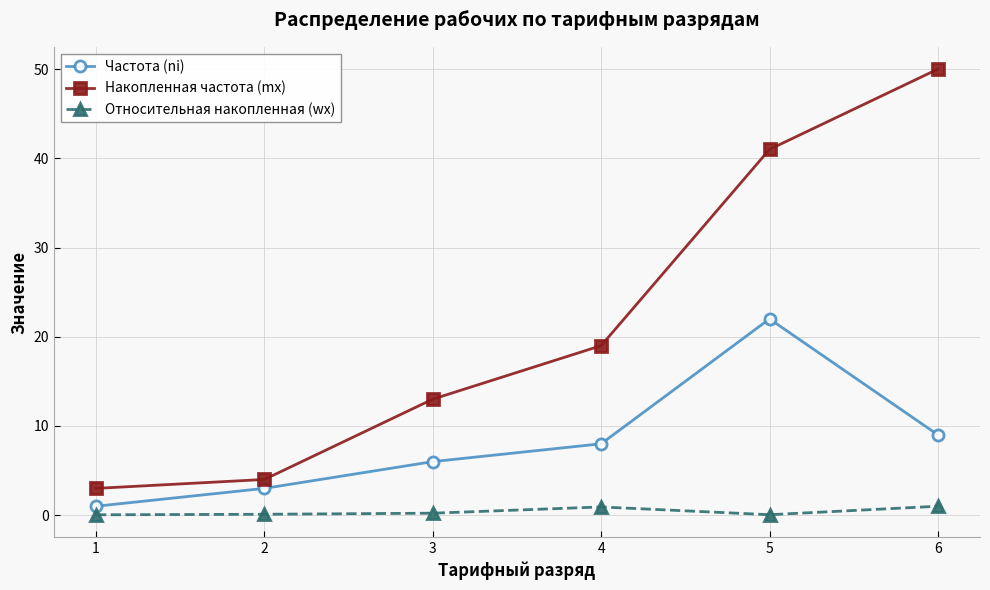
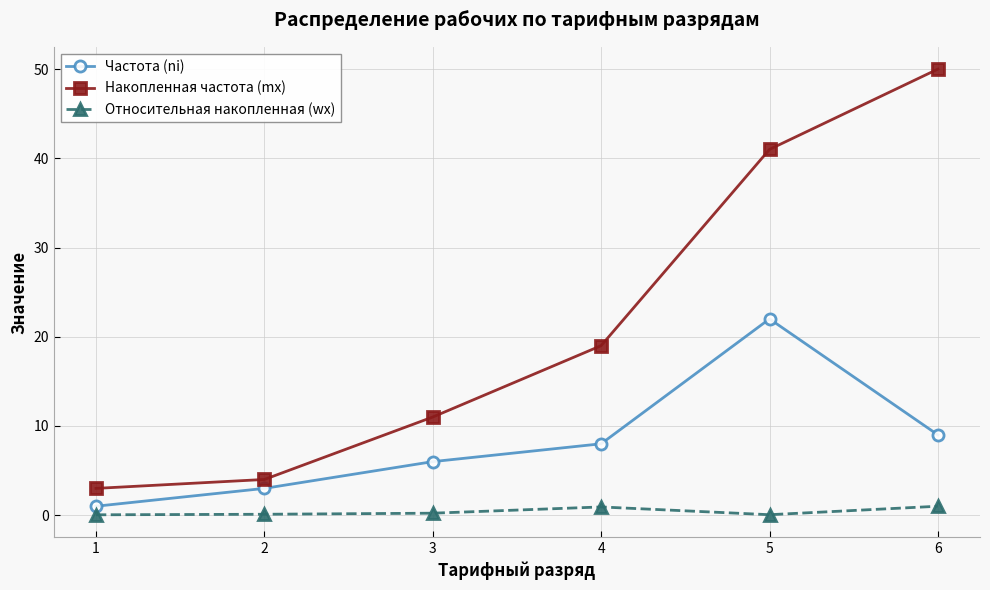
  {
    "Частота (ni)": {
      "1": 1,
      "2": 3,
      "3": 6,
      "4": 8,
      "5": 22,
      "6": 9
    },
    "Накопленная частота (mx)": {
      "1": 3,
      "2": 4,
-     "3": 13,
+     "3": 11,
      "4": 19,
      "5": 41,
      "6": 50
    },
    "Относительная накопленная (wx)": {
      "1": 0,
      "2": 0,
      "3": 0,
      "4": 1,
      "5": 0,
      "6": 1
    }
  }
